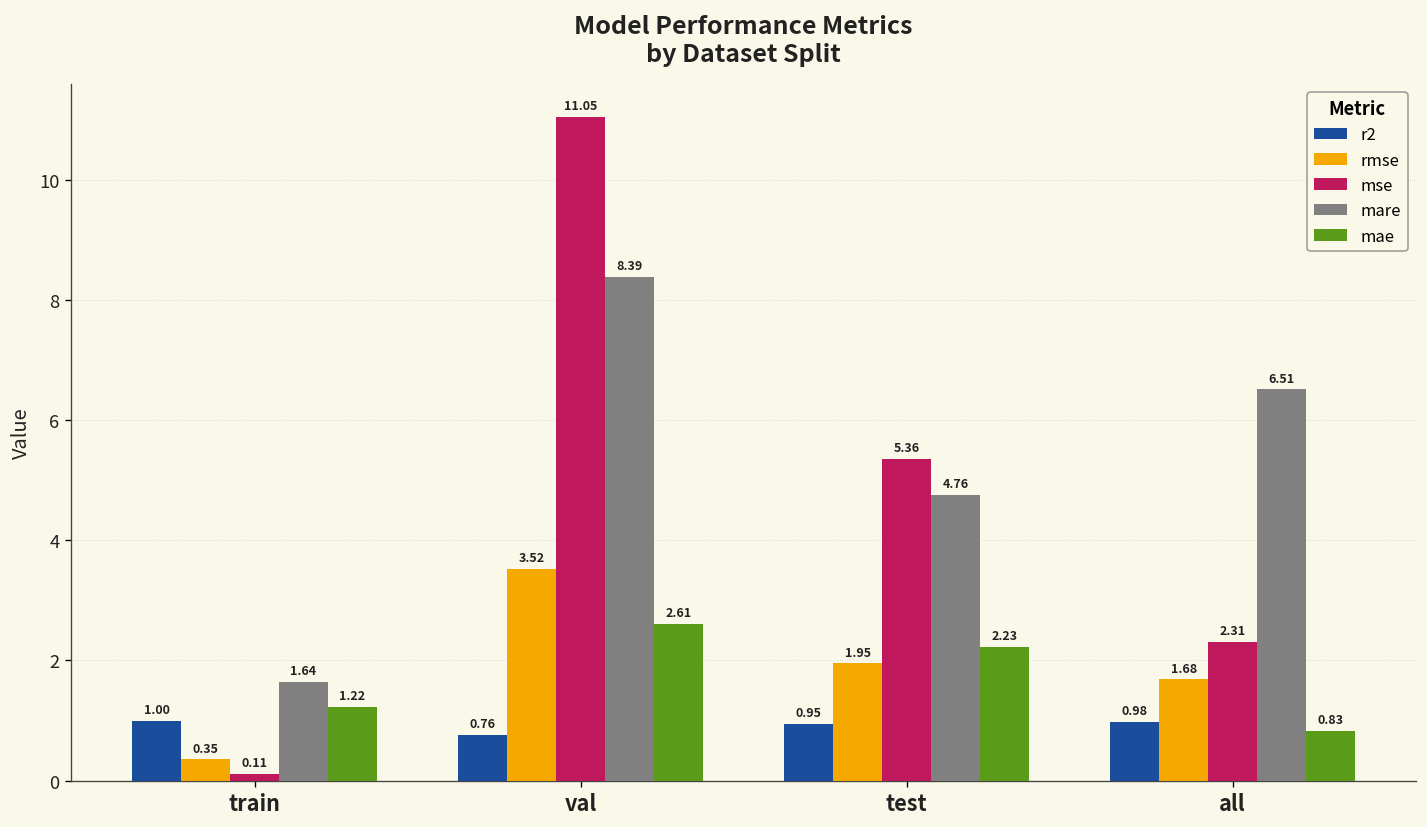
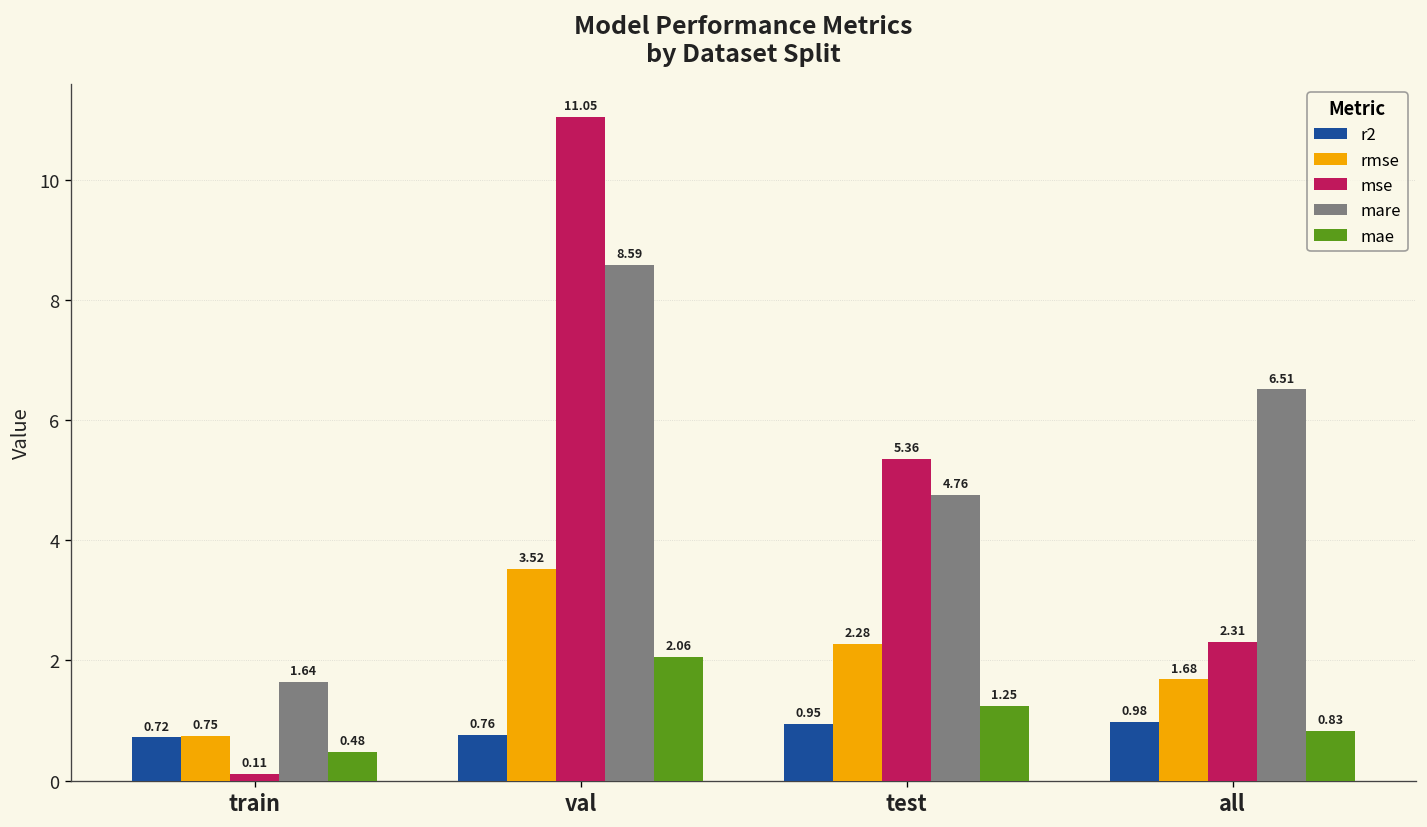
  {
    "r2": {
-     "train": 1.00,
+     "train": 0.72,
      "val": 0.76,
      "test": 0.95,
      "all": 0.98
    },
    "rmse": {
-     "train": 0.35,
+     "train": 0.75,
      "val": 3.52,
-     "test": 1.95,
+     "test": 2.28,
      "all": 1.68
    },
    "mse": {
      "train": 0.11,
      "val": 11.05,
      "test": 5.36,
      "all": 2.31
    },
    "mare": {
      "train": 1.64,
-     "val": 8.39,
+     "val": 8.59,
      "test": 4.76,
      "all": 6.51
    },
    "mae": {
-     "train": 1.22,
-     "val": 2.61,
-     "test": 2.23,
+     "train": 0.48,
+     "val": 2.06,
+     "test": 1.25,
      "all": 0.83
    }
  }
